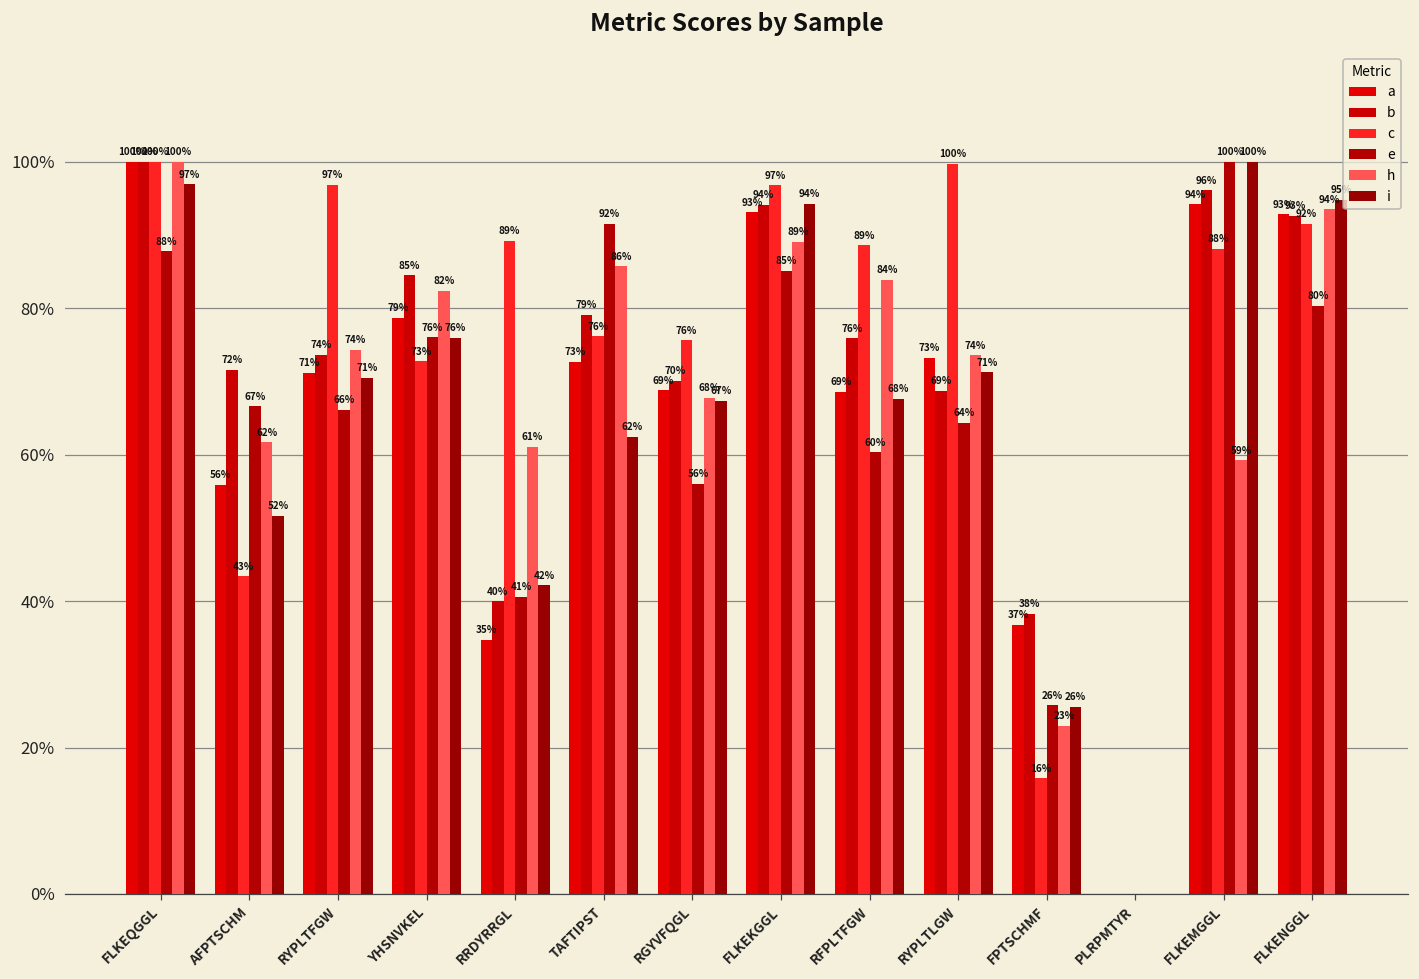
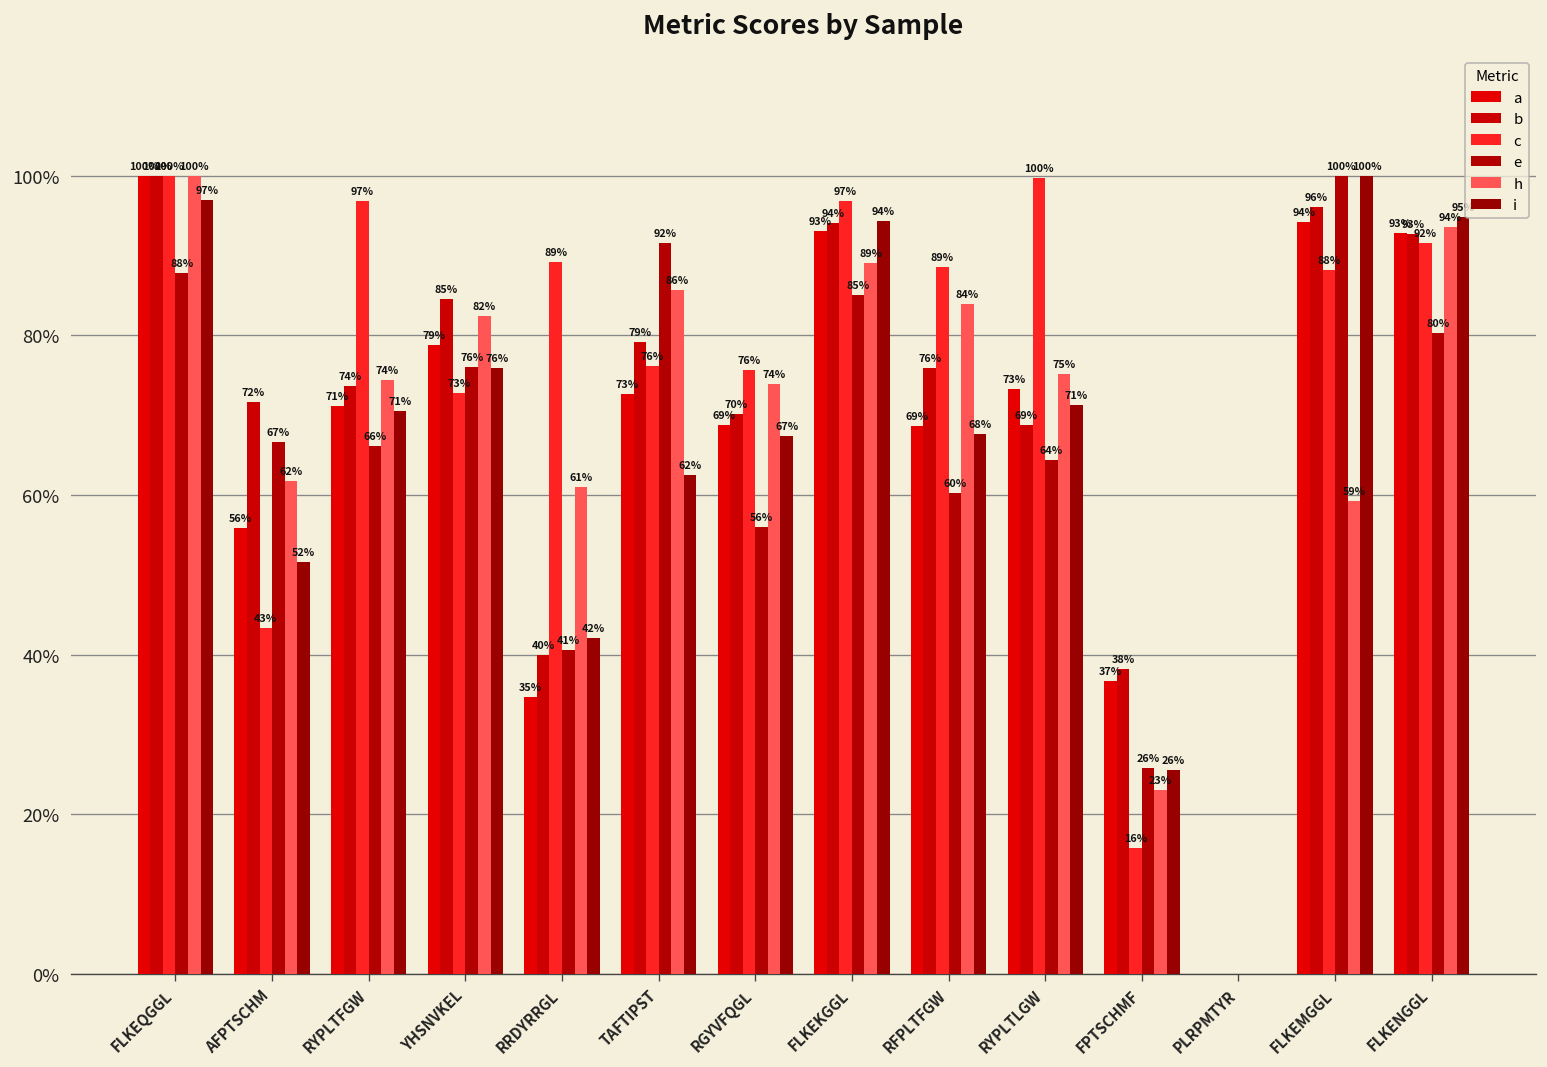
  {
    "h": {
      "FLKEQGGL": "100%",
      "AFPTSCHM": "62%",
      "RYPLTFGW": "74%",
      "YHSNVKEL": "82%",
      "RRDYRRGL": "61%",
      "TAFTIPST": "86%",
-     "RGYVFQGL": "68%",
+     "RGYVFQGL": "74%",
      "FLKEKGGL": "89%",
      "RFPLTFGW": "84%",
-     "RYPLTLGW": "74%",
+     "RYPLTLGW": "75%",
      "FPTSCHMF": "23%",
      "FLKEMGGL": "59%",
      "FLKENGGL": "94%"
    }
  }
